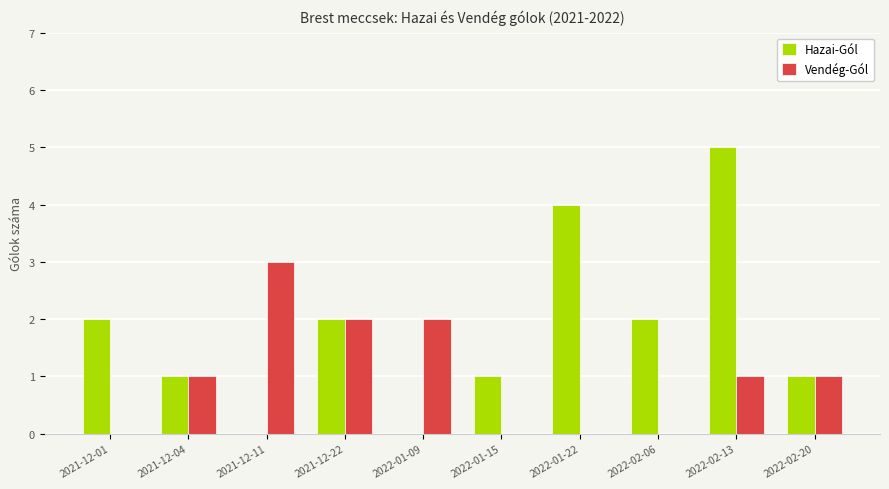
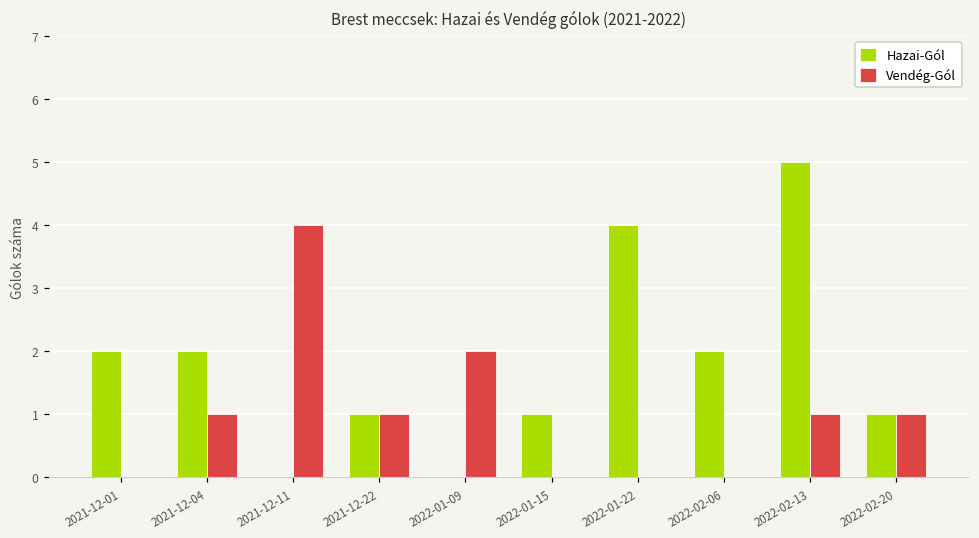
  {
    "Hazai-Gól": {
      "2021-12-01": 2,
-     "2021-12-04": 1,
+     "2021-12-04": 2,
      "2021-12-11": 0,
-     "2021-12-22": 2,
+     "2021-12-22": 1,
      "2022-01-09": 0,
      "2022-01-15": 1,
      "2022-01-22": 4,
      "2022-02-06": 2,
      "2022-02-13": 5,
      "2022-02-20": 1
    },
    "Vendég-Gól": {
      "2021-12-01": 0,
      "2021-12-04": 1,
-     "2021-12-11": 3,
-     "2021-12-22": 2,
+     "2021-12-11": 4,
+     "2021-12-22": 1,
      "2022-01-09": 2,
      "2022-01-15": 0,
      "2022-01-22": 0,
      "2022-02-06": 0,
      "2022-02-13": 1,
      "2022-02-20": 1
    }
  }
